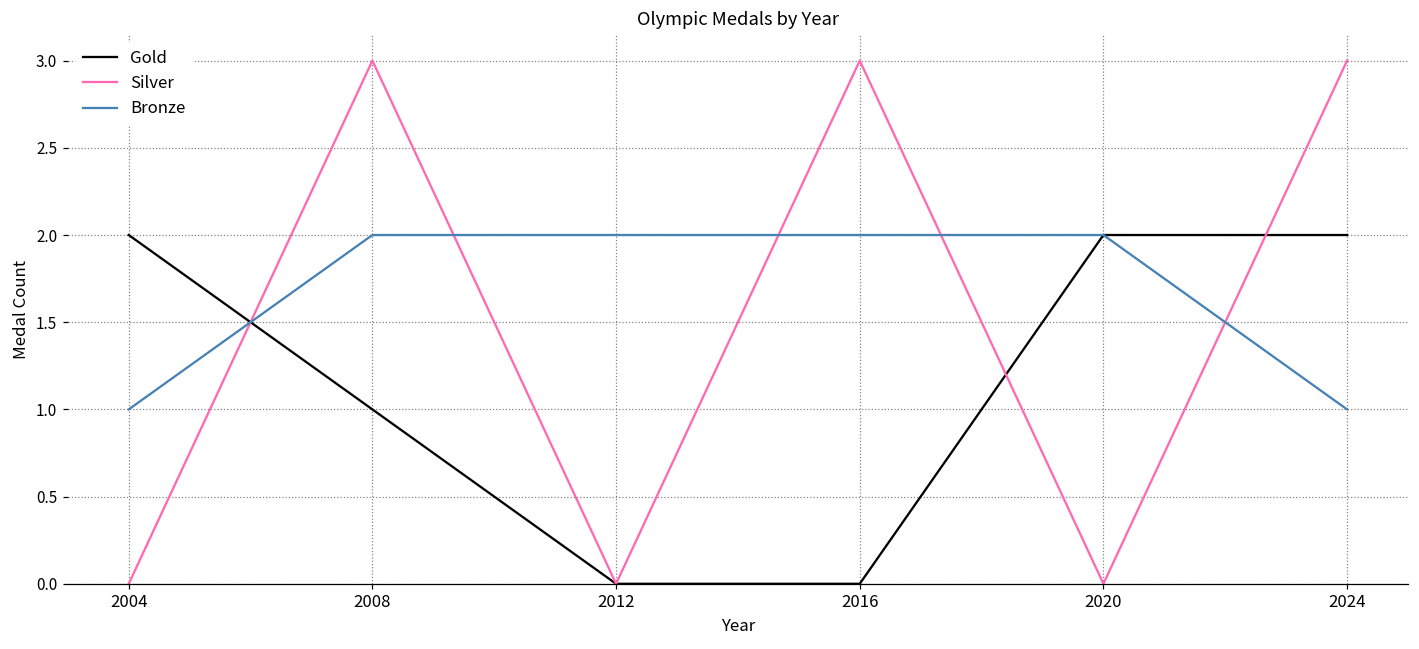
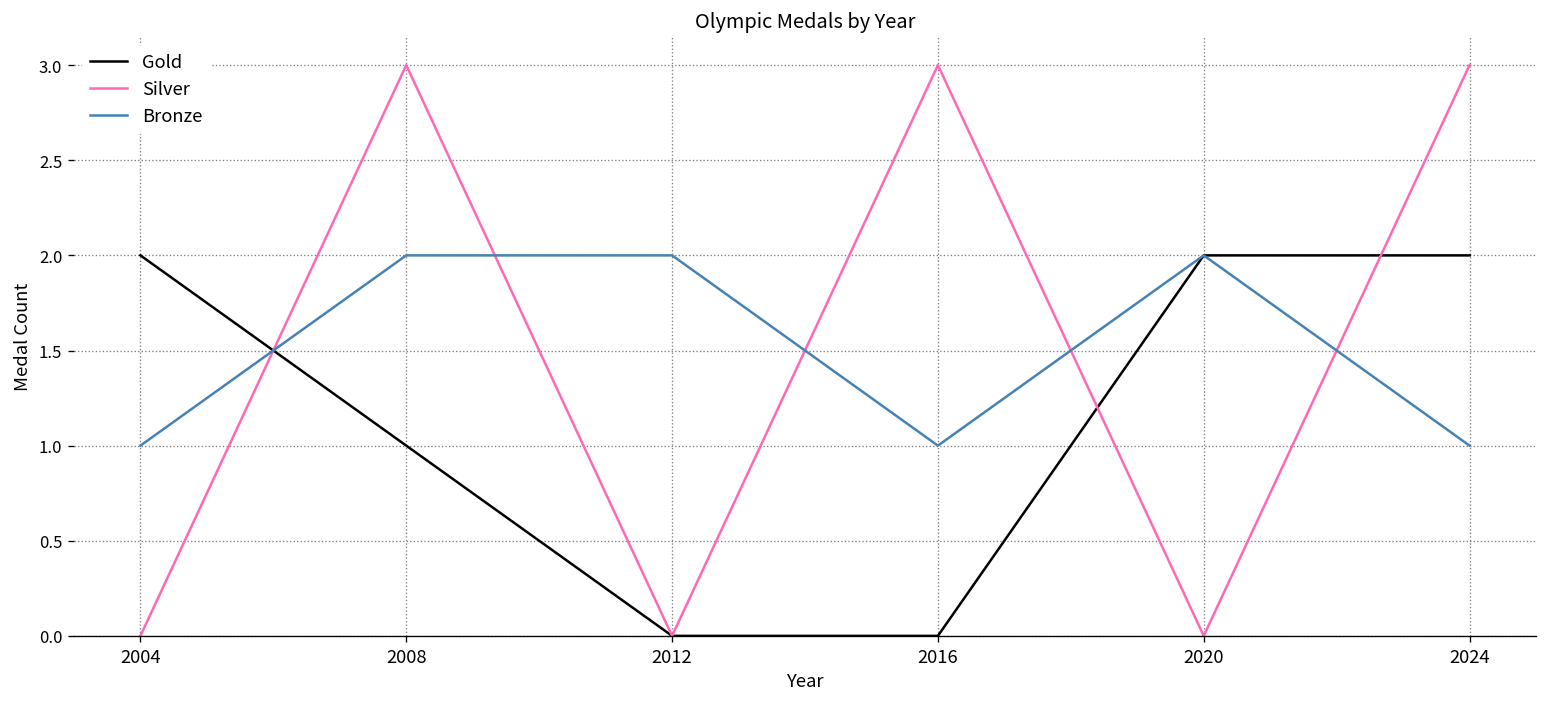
  {
    "Gold": {
      "2004": 2,
      "2008": 1,
      "2016": 0,
      "2024": 2
    },
    "Silver": {
      "2004": 0,
      "2008": 3,
      "2016": 3,
      "2020": 0,
      "2024": 3
    },
    "Bronze": {
      "2004": 1,
      "2008": 2,
      "2012": 2,
-     "2016": 2,
+     "2016": 1,
      "2024": 1
    }
  }
